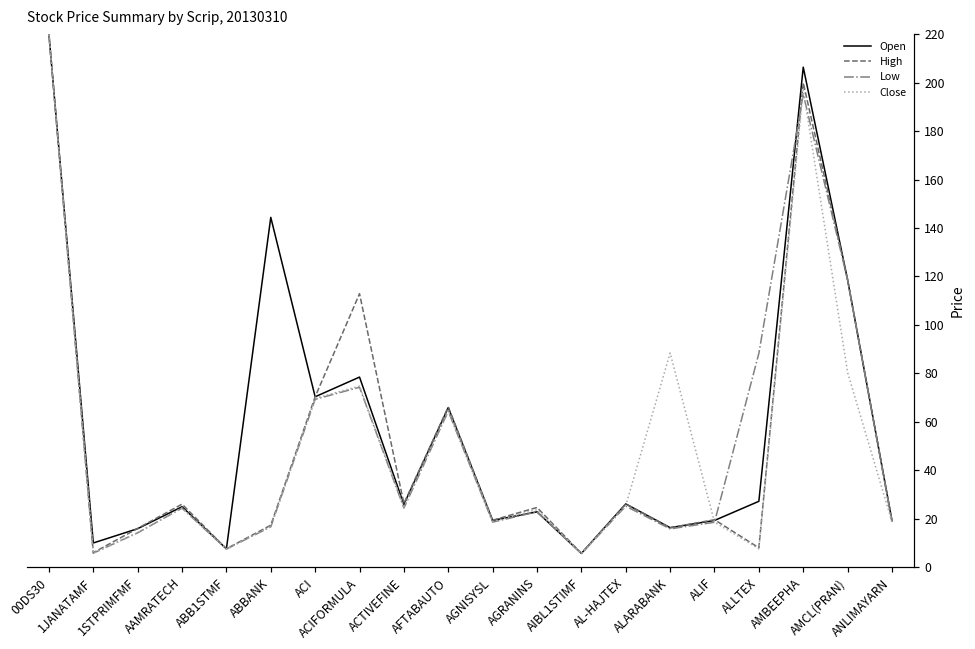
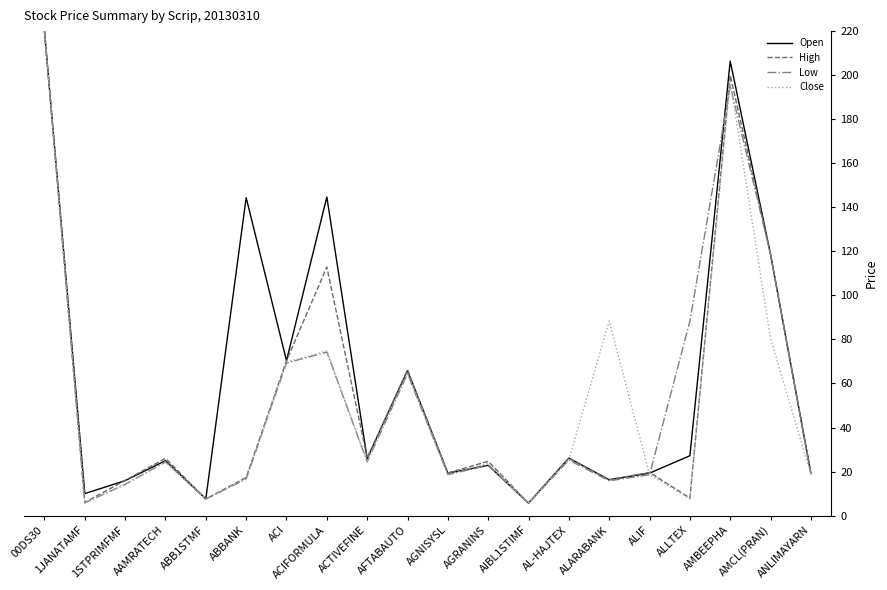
  {
    "Open": {
      "1JANATAMF": 10,
      "ABBANK": 144,
-     "ACIFORMULA": 78,
+     "ACIFORMULA": 145,
      "ALLTEX": 27,
      "AMBEEPHA": 206
    },
    "Close": {
      "ALARABANK": 88,
      "AMBEEPHA": 197,
      "AMCL(PRAN)": 80
    }
  }
